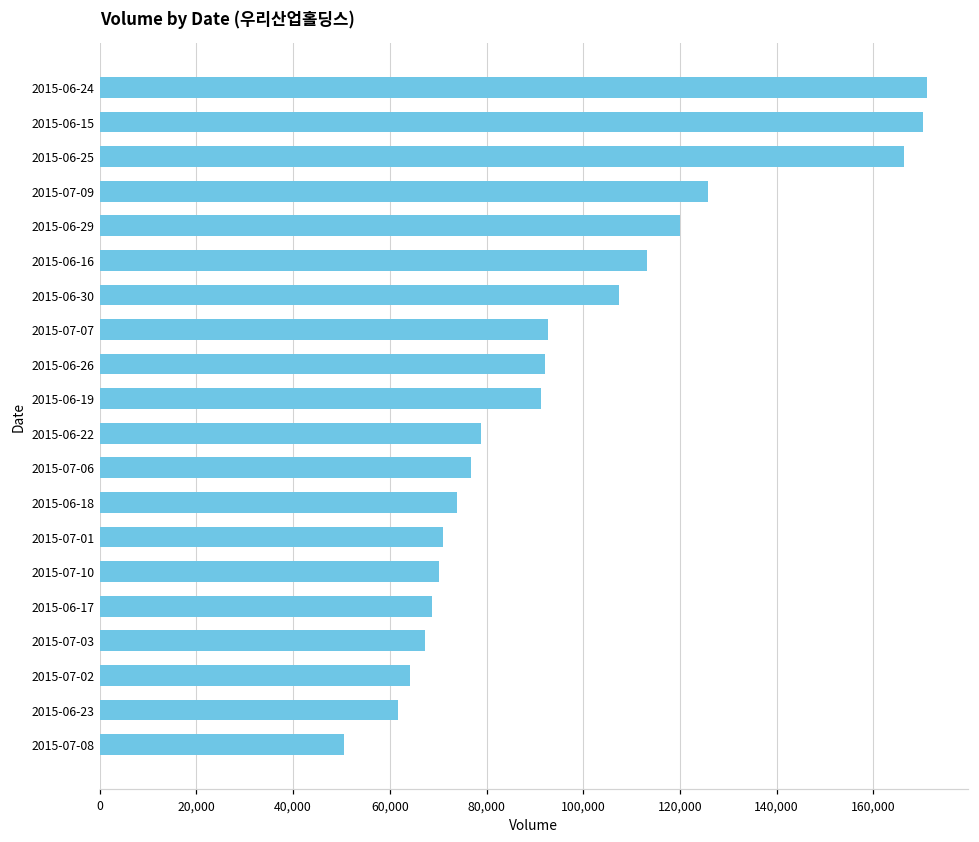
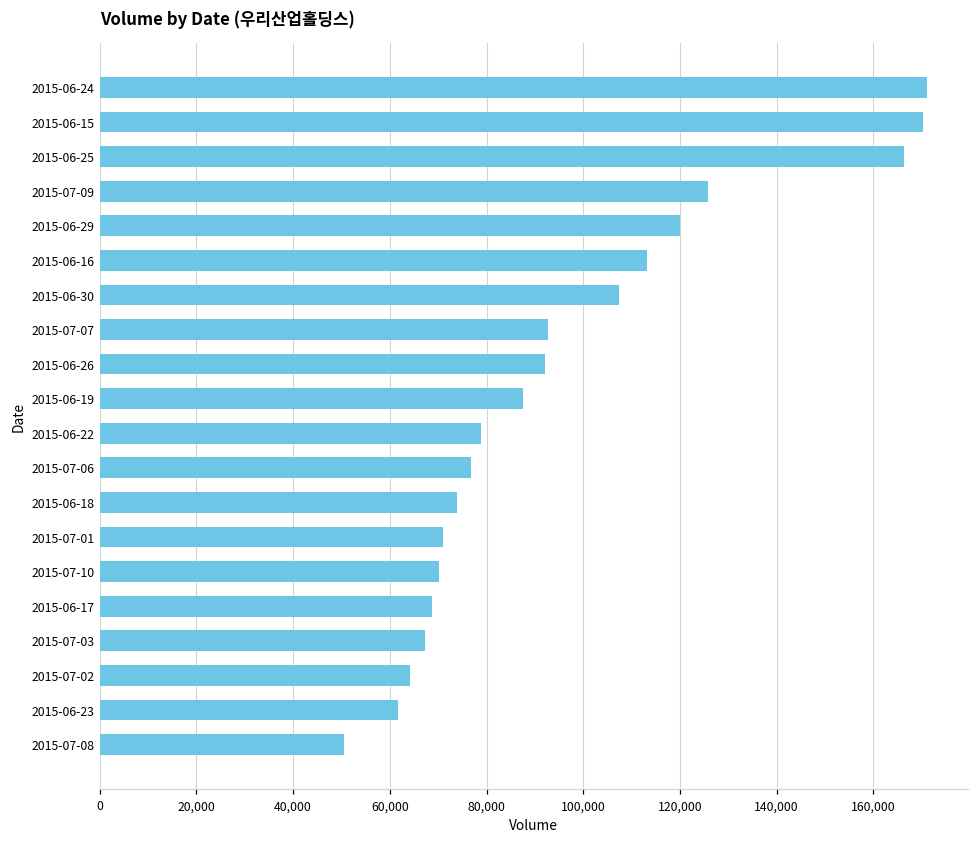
  {
    "2015-06-24": "171,000",
    "2015-06-15": "170,000",
    "2015-06-25": "166,000",
    "2015-07-09": "126,000",
    "2015-06-29": "120,000",
    "2015-06-16": "113,000",
    "2015-06-30": "107,000",
    "2015-07-07": "93,000",
    "2015-06-26": "92,000",
-   "2015-06-19": "91,000",
+   "2015-06-19": "88,000",
    "2015-06-22": "79,000",
    "2015-07-06": "77,000",
    "2015-06-18": "74,000",
    "2015-07-01": "71,000",
    "2015-07-10": "70,000",
    "2015-06-17": "69,000",
    "2015-07-03": "67,000",
    "2015-07-02": "64,000",
    "2015-06-23": "62,000",
    "2015-07-08": "51,000"
  }
